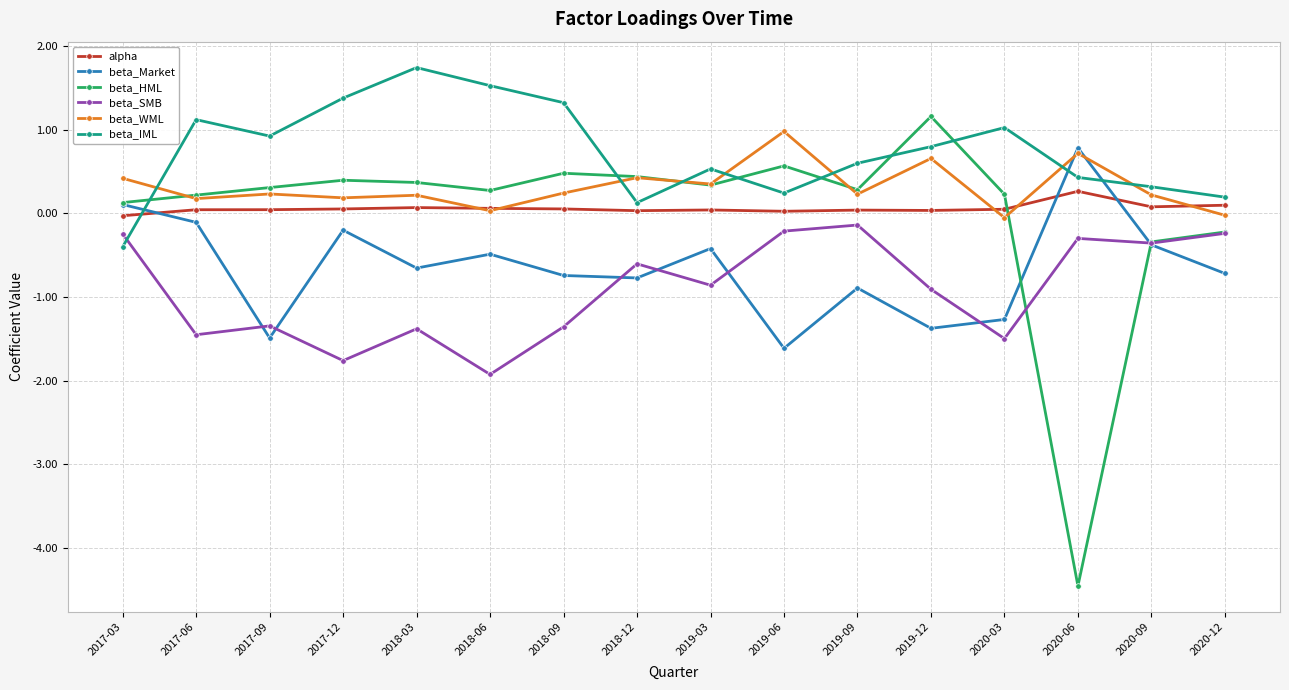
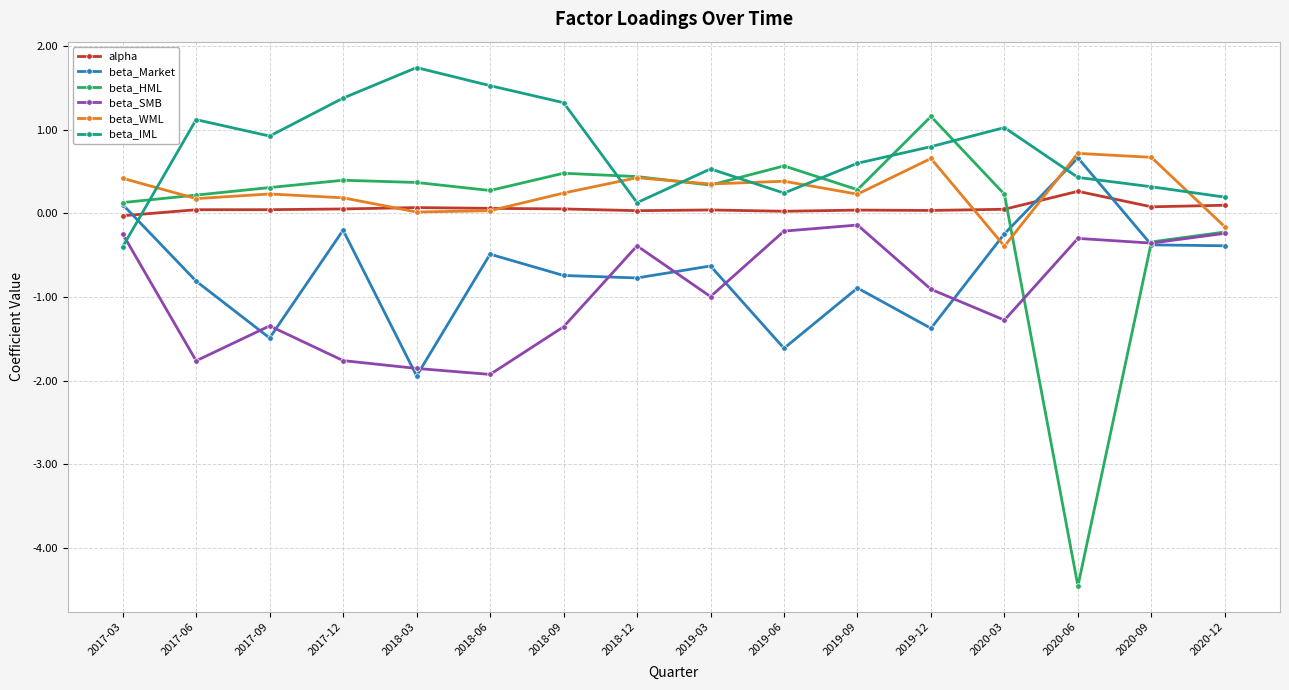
  {
    "alpha": {
      "2017-03": 0.0,
      "2017-06": 0.0,
      "2017-09": 0.0,
      "2017-12": 0.1,
      "2018-03": 0.1,
      "2018-09": 0.1,
      "2018-12": 0.0,
      "2019-03": 0.0,
      "2019-06": 0.0,
      "2019-09": 0.0,
      "2019-12": 0.0,
      "2020-03": 0.0,
      "2020-06": 0.3,
      "2020-09": 0.1,
      "2020-12": 0.1
    },
    "beta_Market": {
-     "2017-06": -0.1,
+     "2017-06": -0.8,
      "2017-09": -1.5,
      "2017-12": -0.2,
-     "2018-03": -0.7,
+     "2018-03": -1.9,
      "2018-06": -0.5,
      "2018-09": -0.7,
      "2018-12": -0.8,
-     "2019-03": -0.4,
+     "2019-03": -0.6,
      "2019-06": -1.6,
      "2019-09": -0.9,
      "2019-12": -1.4,
-     "2020-03": -1.3,
-     "2020-06": 0.8,
-     "2020-12": -0.7
+     "2020-03": -0.2,
+     "2020-06": 0.7,
+     "2020-12": -0.4
    },
    "beta_SMB": {
      "2017-03": -0.2,
-     "2017-06": -1.5,
+     "2017-06": -1.8,
      "2017-09": -1.3,
      "2017-12": -1.8,
-     "2018-03": -1.4,
+     "2018-03": -1.9,
      "2018-06": -1.9,
      "2018-09": -1.4,
-     "2018-12": -0.6,
-     "2019-03": -0.9,
+     "2018-12": -0.4,
+     "2019-03": -1.0,
      "2019-06": -0.2,
      "2019-09": -0.1,
      "2019-12": -0.9,
-     "2020-03": -1.5,
+     "2020-03": -1.3,
      "2020-06": -0.3
    },
    "beta_WML": {
      "2017-03": 0.4,
      "2017-06": 0.2,
      "2017-09": 0.2,
      "2017-12": 0.2,
-     "2018-03": 0.2,
+     "2018-03": 0.0,
      "2018-09": 0.2,
-     "2019-06": 1.0,
+     "2019-06": 0.4,
      "2019-09": 0.2,
      "2019-12": 0.7,
-     "2020-03": -0.1,
+     "2020-03": -0.4,
      "2020-06": 0.7,
-     "2020-09": 0.2,
-     "2020-12": 0.0
+     "2020-09": 0.7,
+     "2020-12": -0.2
    }
  }
